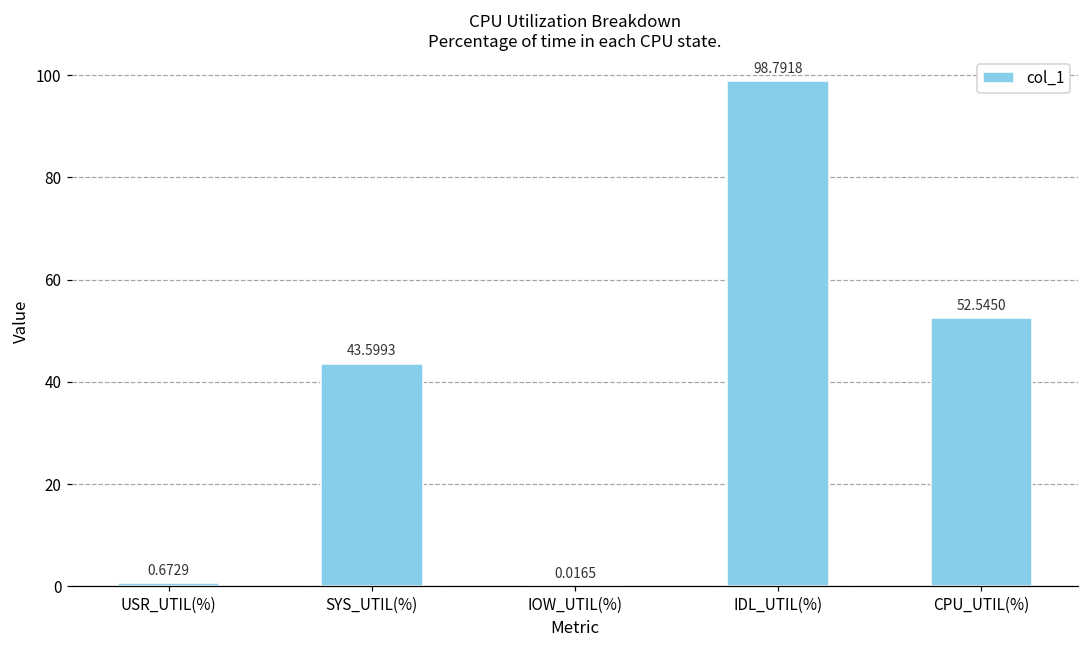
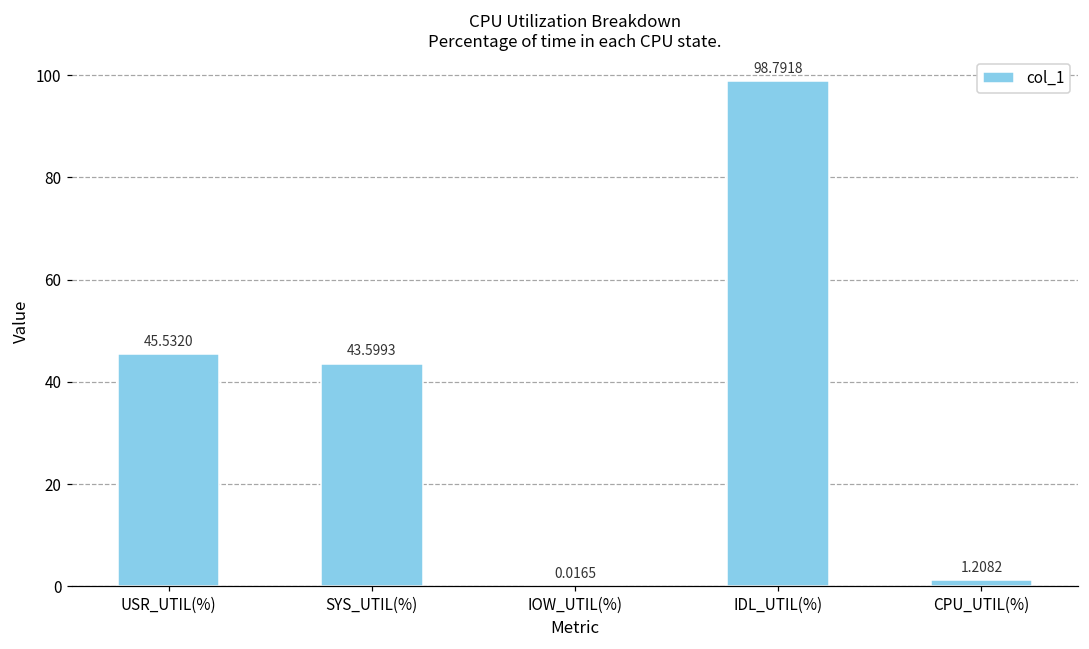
  {
-   "USR_UTIL(%)": 0.6729,
+   "USR_UTIL(%)": 45.5320,
    "SYS_UTIL(%)": 43.5993,
    "IOW_UTIL(%)": 0.0165,
    "IDL_UTIL(%)": 98.7918,
-   "CPU_UTIL(%)": 52.5450
+   "CPU_UTIL(%)": 1.2082
  }
